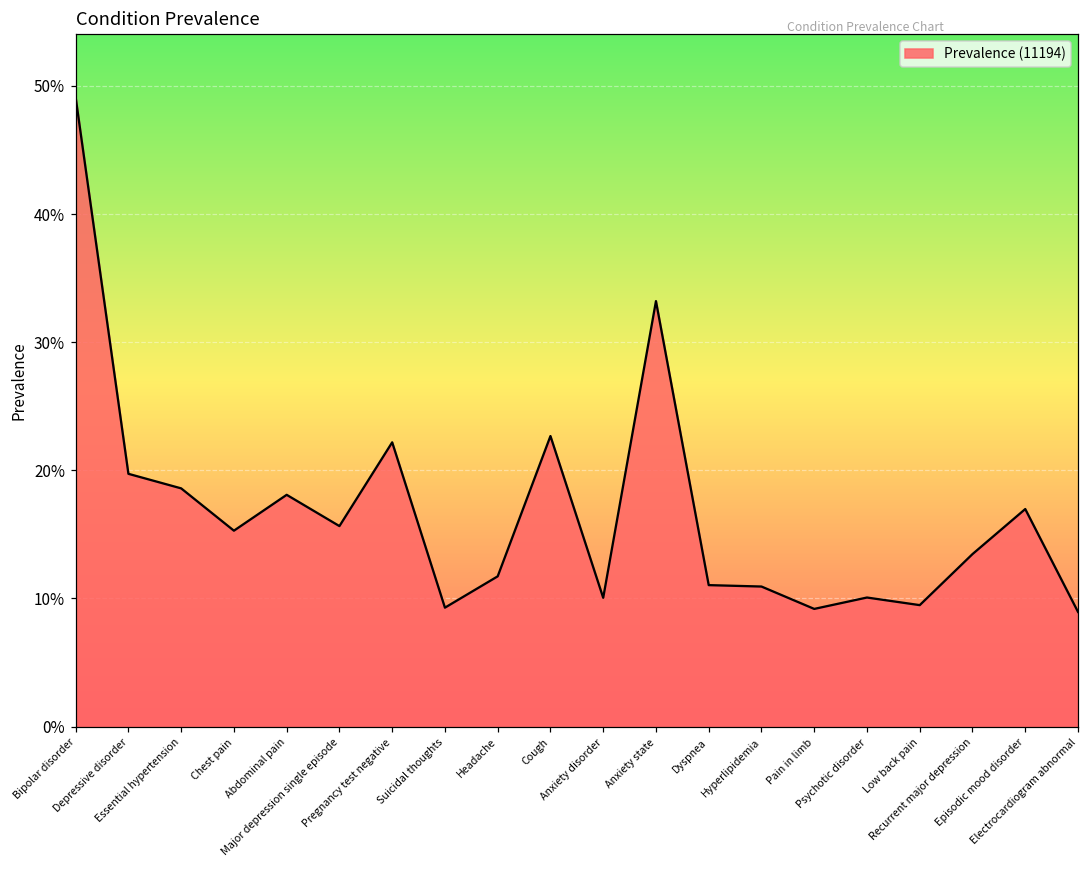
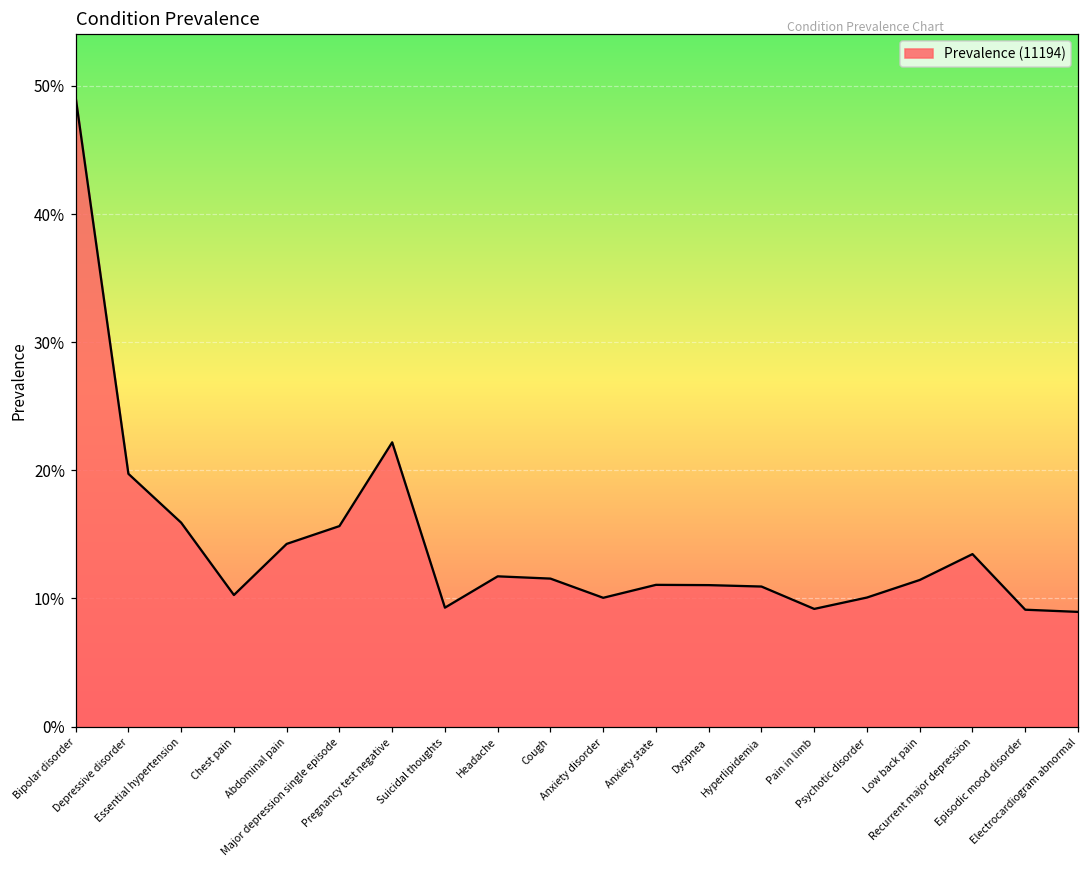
  {
    "Bipolar disorder": "49.1%",
    "Depressive disorder": "19.7%",
-   "Essential hypertension": "18.6%",
-   "Chest pain": "15.3%",
-   "Abdominal pain": "18.1%",
+   "Essential hypertension": "15.9%",
+   "Chest pain": "10.3%",
+   "Abdominal pain": "14.3%",
    "Major depression single episode": "15.6%",
    "Pregnancy test negative": "22.2%",
    "Suicidal thoughts": "9.3%",
    "Headache": "11.7%",
-   "Cough": "22.7%",
+   "Cough": "11.5%",
    "Anxiety disorder": "10.0%",
-   "Anxiety state": "33.2%",
+   "Anxiety state": "11.1%",
    "Dyspnea": "11.0%",
    "Hyperlipidemia": "10.9%",
    "Pain in limb": "9.2%",
    "Psychotic disorder": "10.1%",
-   "Low back pain": "9.5%",
+   "Low back pain": "11.4%",
    "Recurrent major depression": "13.5%",
-   "Episodic mood disorder": "17.0%",
+   "Episodic mood disorder": "9.1%",
    "Electrocardiogram abnormal": "8.9%"
  }
